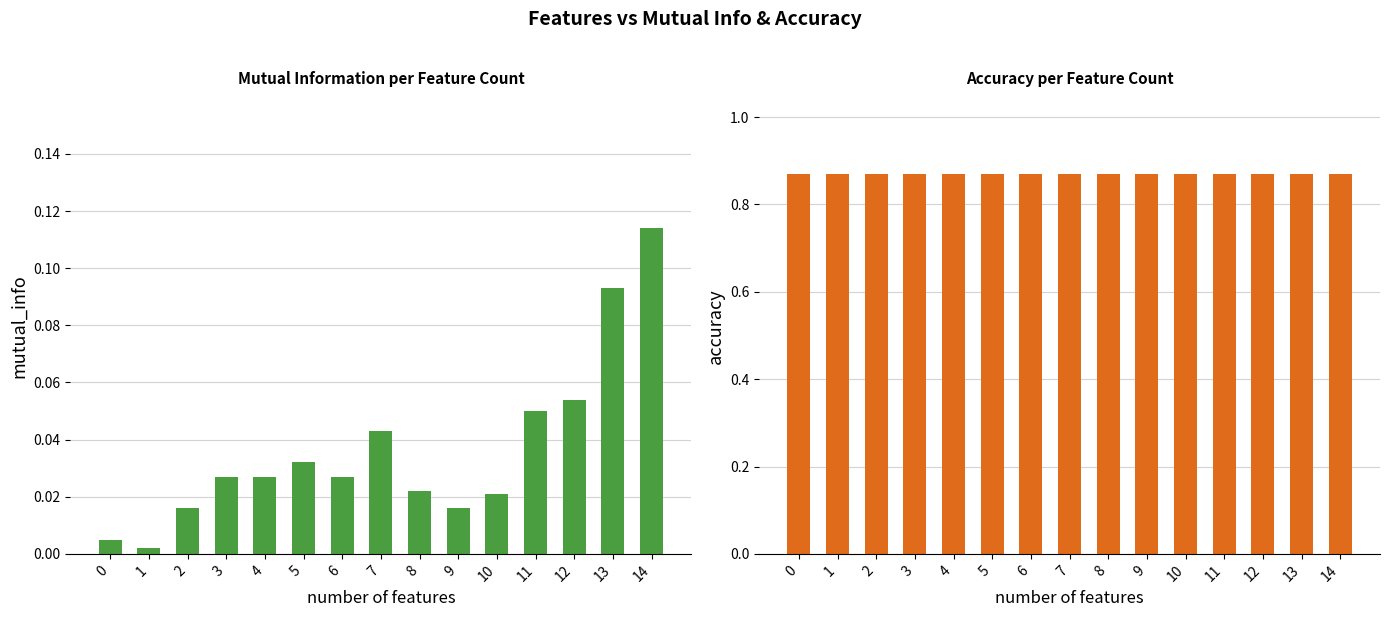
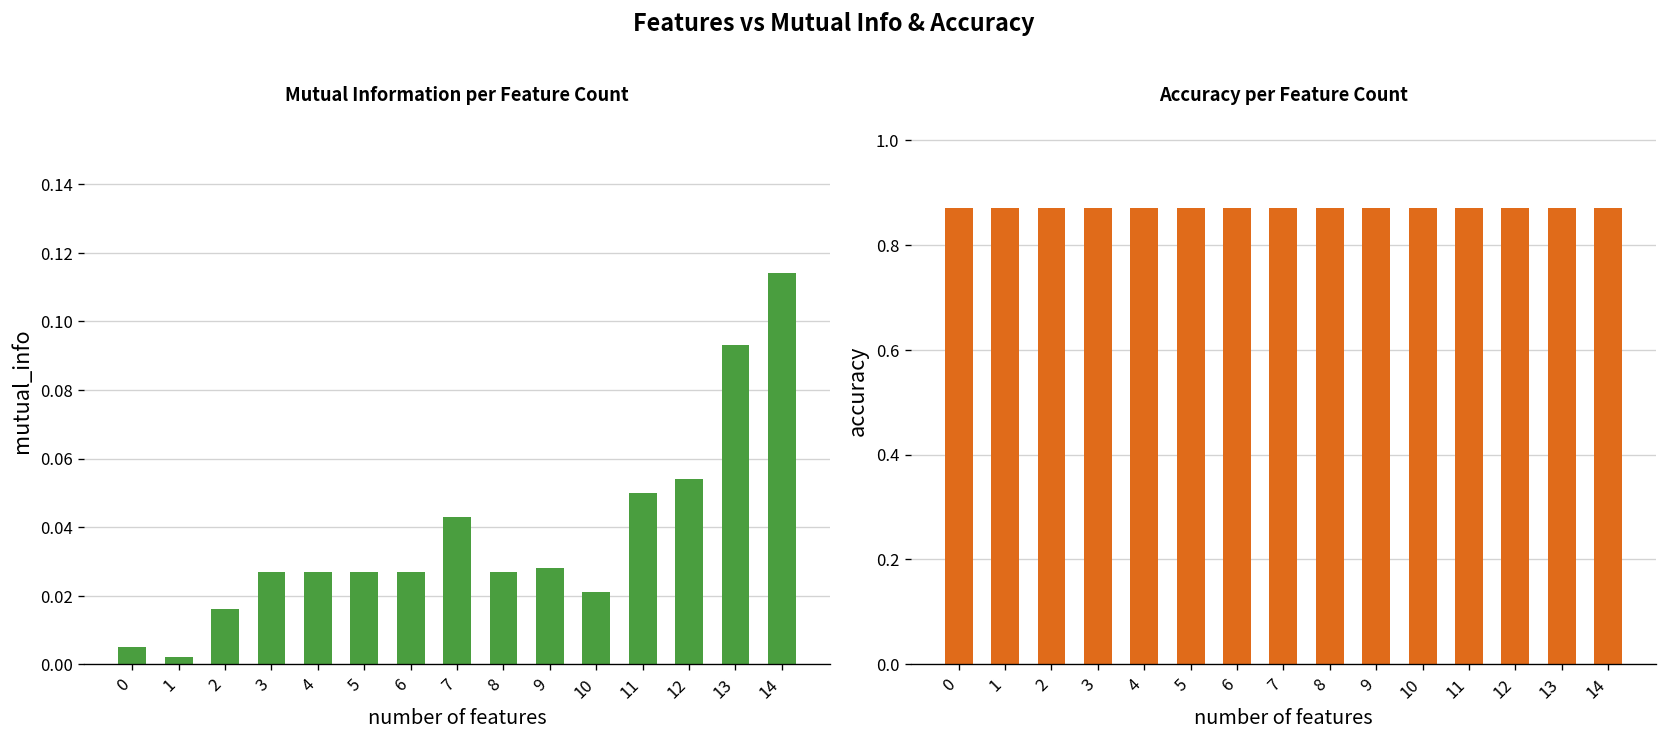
  {
    "Mutual Information per Feature Count": {
      "0": 0.005,
      "1": 0.002,
      "2": 0.016,
      "3": 0.027,
      "4": 0.027,
-     "5": 0.032,
+     "5": 0.027,
      "6": 0.027,
      "7": 0.043,
-     "8": 0.022,
-     "9": 0.016,
+     "8": 0.027,
+     "9": 0.028,
      "10": 0.021,
      "11": 0.050,
      "12": 0.054,
      "13": 0.093,
      "14": 0.114
    },
    "Accuracy per Feature Count": {
      "0": 0.87,
      "1": 0.87,
      "2": 0.87,
      "3": 0.87,
      "4": 0.87,
      "5": 0.87,
      "6": 0.87,
      "7": 0.87,
      "8": 0.87,
      "9": 0.87,
      "10": 0.87,
      "11": 0.87,
      "12": 0.87,
      "13": 0.87,
      "14": 0.87
    }
  }
